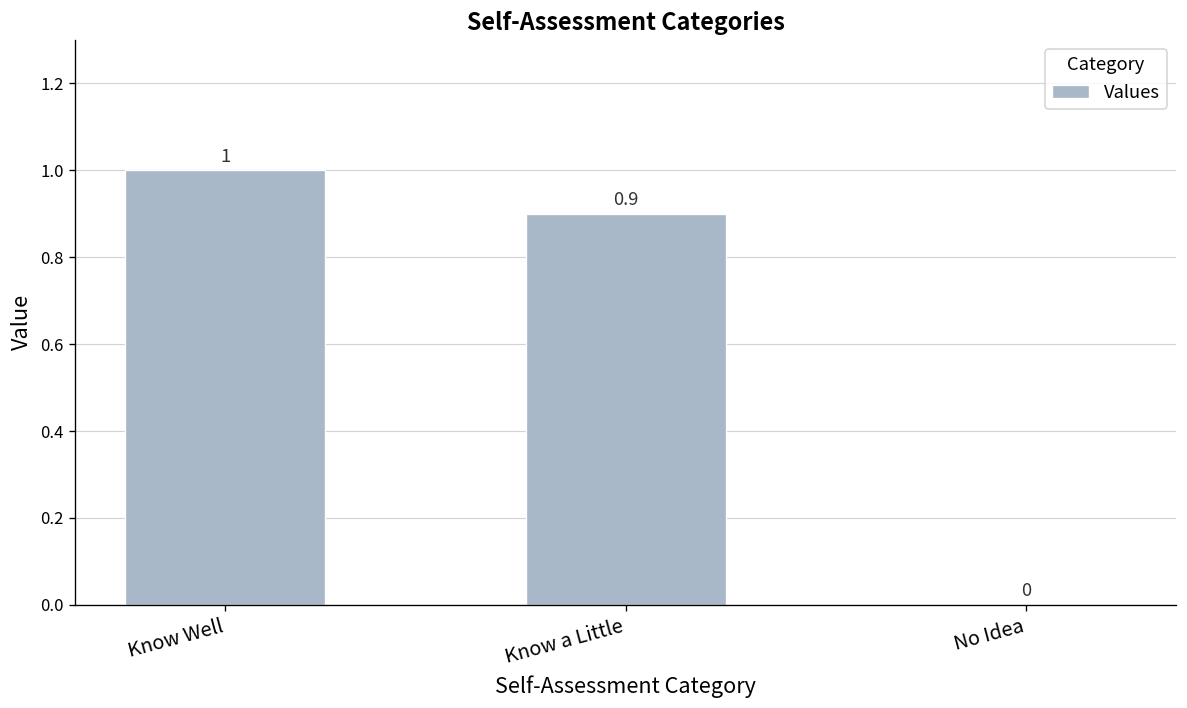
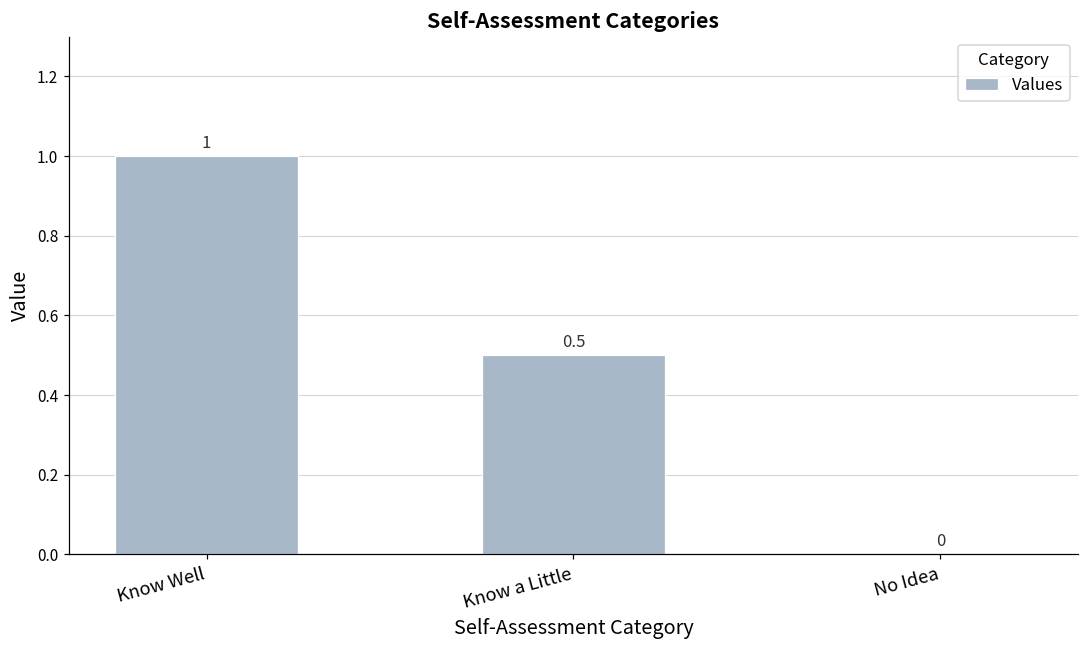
  {
    "Know Well": 1,
-   "Know a Little": 0.9,
+   "Know a Little": 0.5,
    "No Idea": 0
  }
